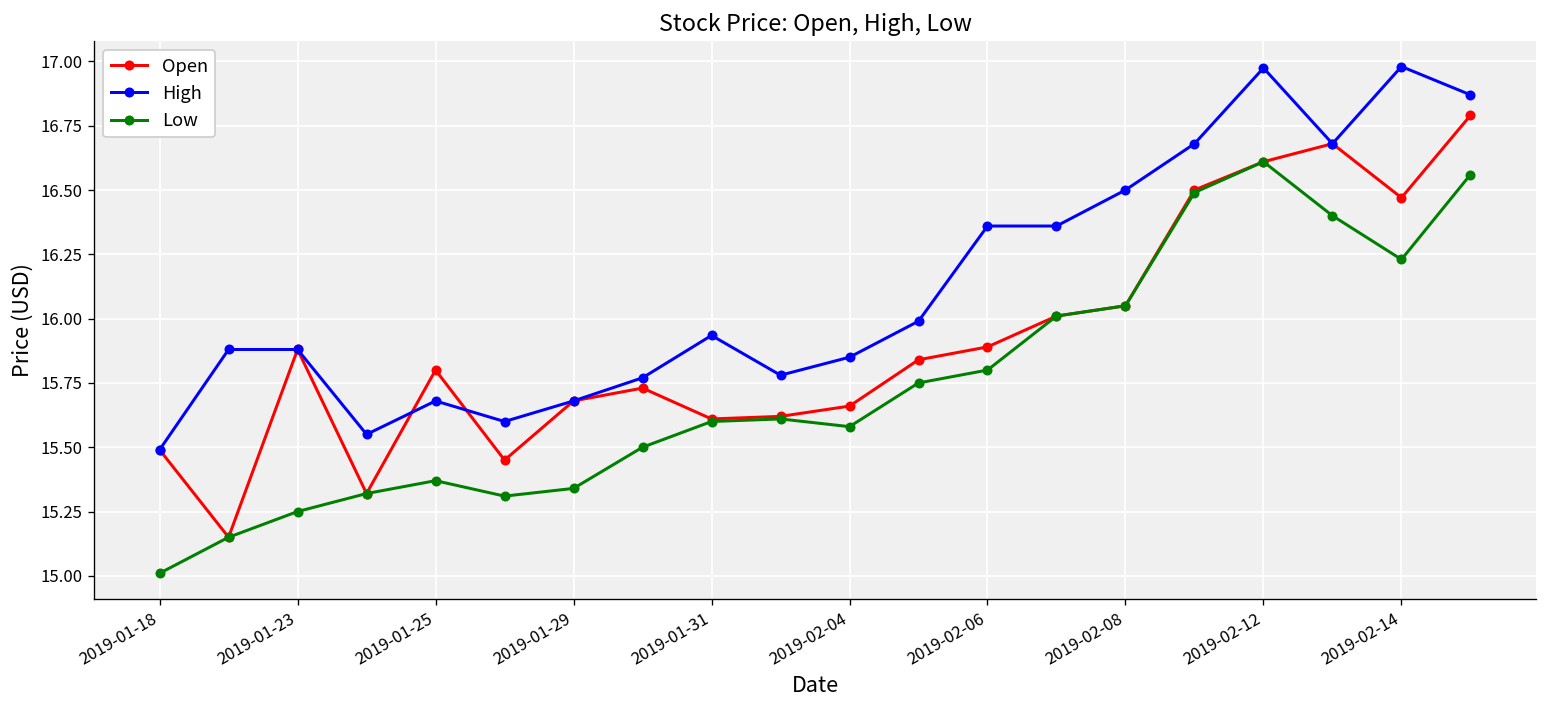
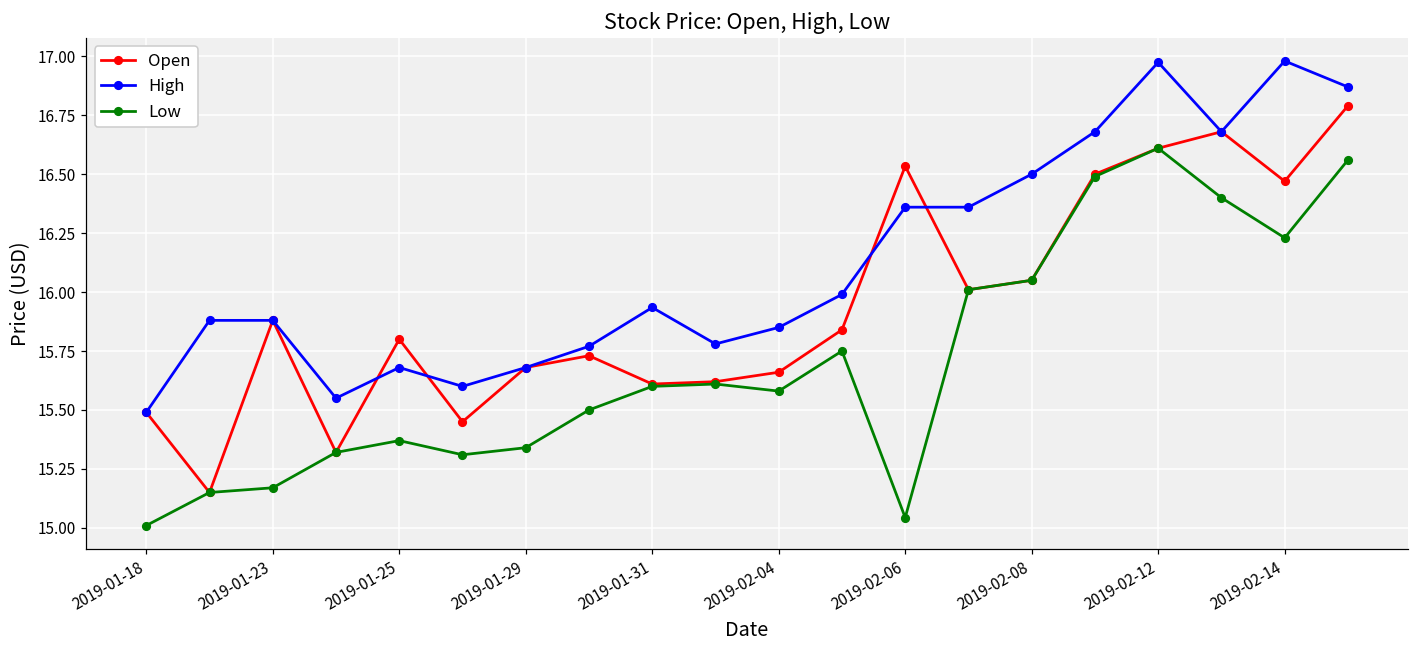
  {
    "Open": {
      "2019-01-25": 15.80,
      "2019-02-04": 15.66,
-     "2019-02-06": 15.89,
+     "2019-02-06": 16.53,
      "2019-02-14": 16.47
    },
    "High": {
      "2019-01-25": 15.68,
      "2019-01-31": 15.93,
      "2019-02-04": 15.85,
      "2019-02-06": 16.36,
      "2019-02-08": 16.50,
      "2019-02-12": 16.97,
      "2019-02-14": 16.98
    },
    "Low": {
      "2019-01-18": 15.01,
-     "2019-01-23": 15.25,
+     "2019-01-23": 15.17,
      "2019-01-25": 15.37,
      "2019-01-29": 15.34,
      "2019-02-04": 15.58,
-     "2019-02-06": 15.80,
+     "2019-02-06": 15.04,
      "2019-02-14": 16.23
    }
  }
